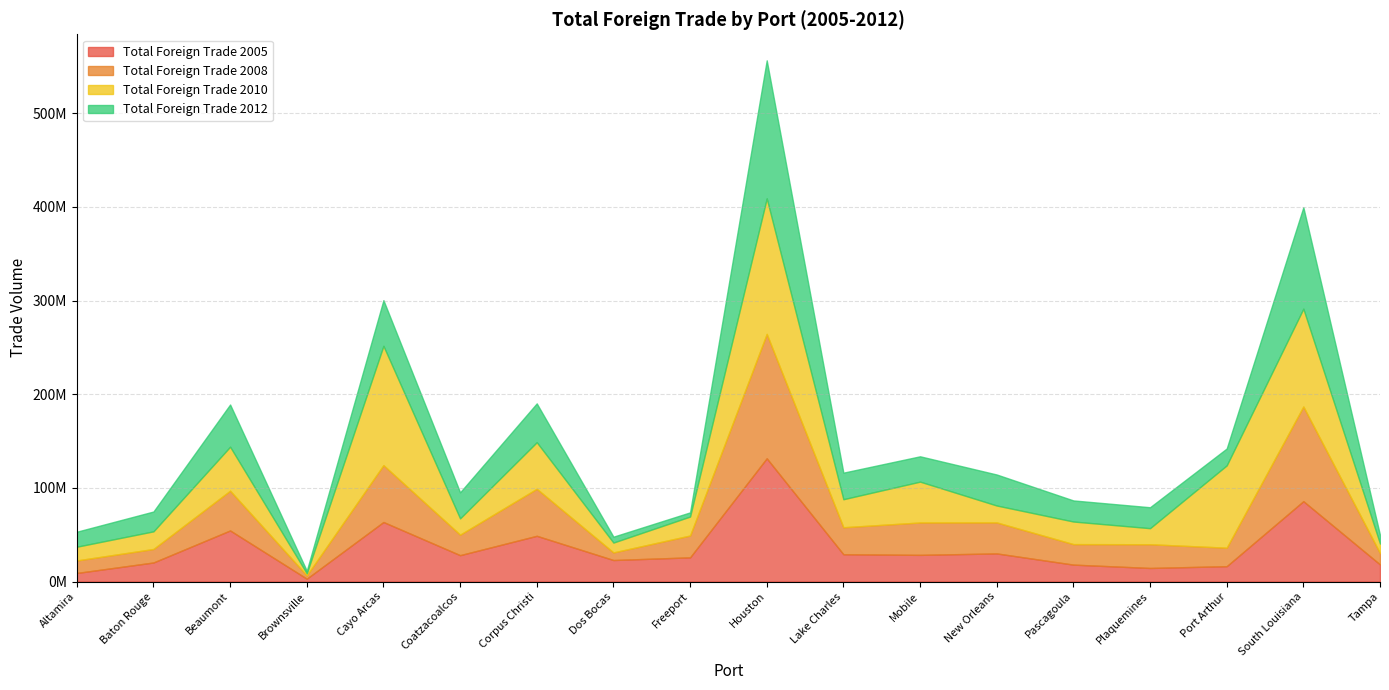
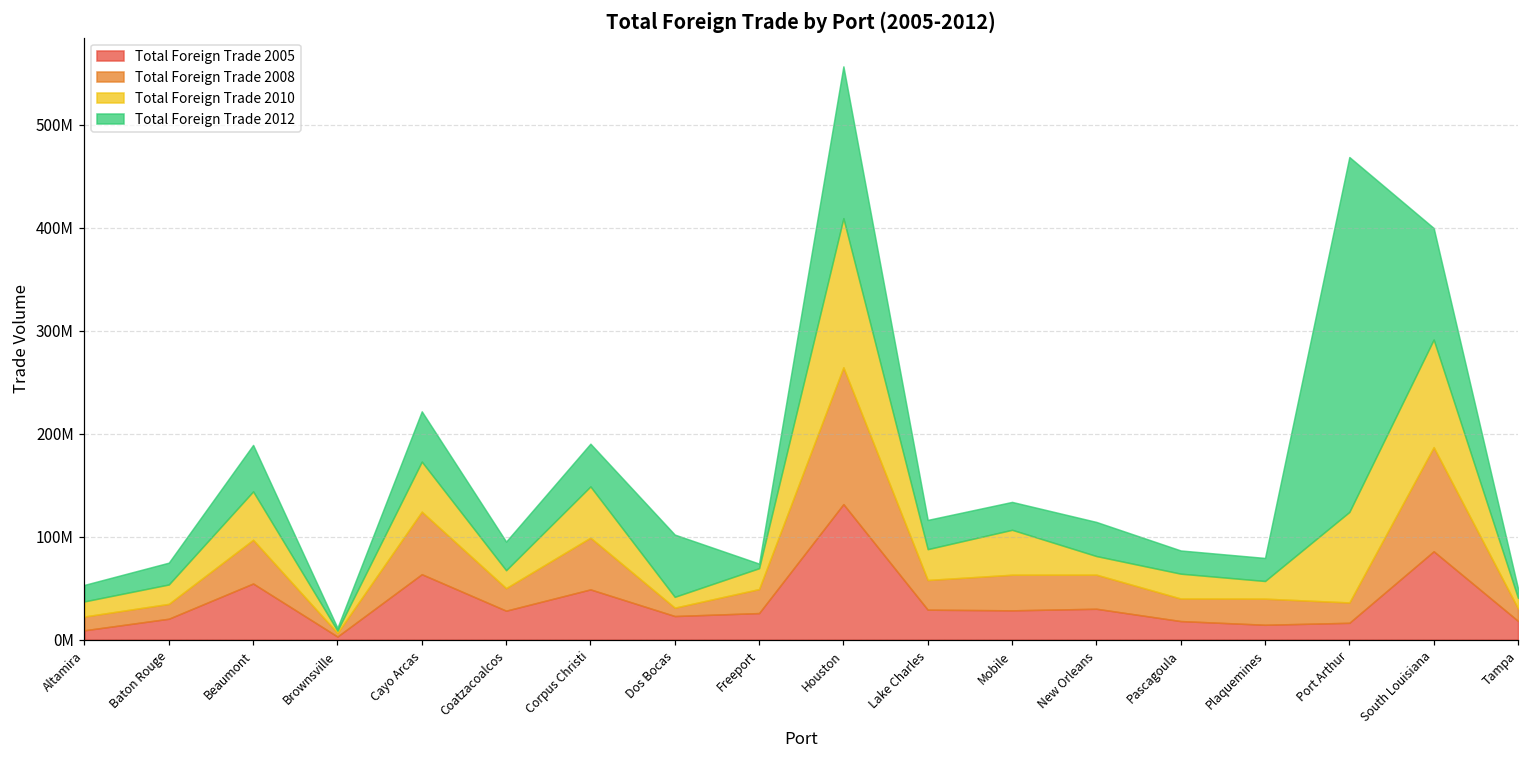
  {
    "Total Foreign Trade 2010": {
      "Altamira": 10000000,
      "Baton Rouge": 20000000,
      "Beaumont": 50000000,
-     "Cayo Arcas": 130000000,
+     "Cayo Arcas": 50000000,
      "Coatzacoalcos": 20000000,
      "Corpus Christi": 50000000,
      "Dos Bocas": 10000000,
      "Freeport": 20000000,
      "Houston": 140000000,
      "Lake Charles": 30000000,
      "Mobile": 40000000,
      "New Orleans": 20000000,
      "Pascagoula": 20000000,
      "Plaquemines": 20000000,
      "Port Arthur": 90000000,
      "South Louisiana": 100000000,
      "Tampa": 10000000
    },
    "Total Foreign Trade 2012": {
      "Altamira": 20000000,
      "Baton Rouge": 20000000,
      "Beaumont": 50000000,
      "Brownsville": 0,
      "Cayo Arcas": 50000000,
      "Coatzacoalcos": 30000000,
      "Corpus Christi": 40000000,
-     "Dos Bocas": 10000000,
+     "Dos Bocas": 60000000,
      "Freeport": 0,
      "Houston": 150000000,
      "Lake Charles": 30000000,
      "Mobile": 30000000,
      "New Orleans": 30000000,
      "Pascagoula": 20000000,
      "Plaquemines": 20000000,
-     "Port Arthur": 20000000,
+     "Port Arthur": 340000000,
      "South Louisiana": 110000000,
      "Tampa": 10000000
    }
  }
